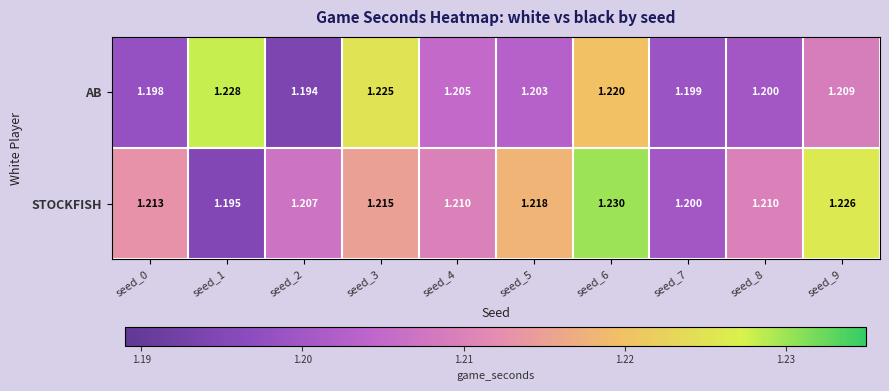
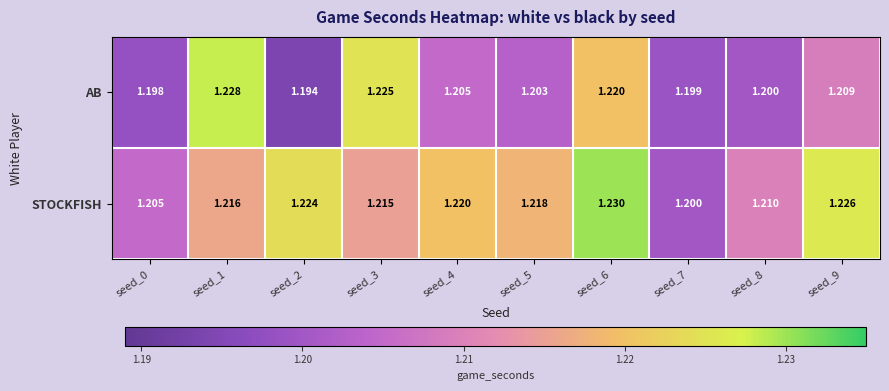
  {
    "AB": {
      "seed_0": 1.198,
      "seed_1": 1.228,
      "seed_2": 1.194,
      "seed_3": 1.225,
      "seed_4": 1.205,
      "seed_5": 1.203,
      "seed_6": 1.220,
      "seed_7": 1.199,
      "seed_8": 1.200,
      "seed_9": 1.209
    },
    "STOCKFISH": {
-     "seed_0": 1.213,
-     "seed_1": 1.195,
-     "seed_2": 1.207,
+     "seed_0": 1.205,
+     "seed_1": 1.216,
+     "seed_2": 1.224,
      "seed_3": 1.215,
-     "seed_4": 1.210,
+     "seed_4": 1.220,
      "seed_5": 1.218,
      "seed_6": 1.230,
      "seed_7": 1.200,
      "seed_8": 1.210,
      "seed_9": 1.226
    }
  }
